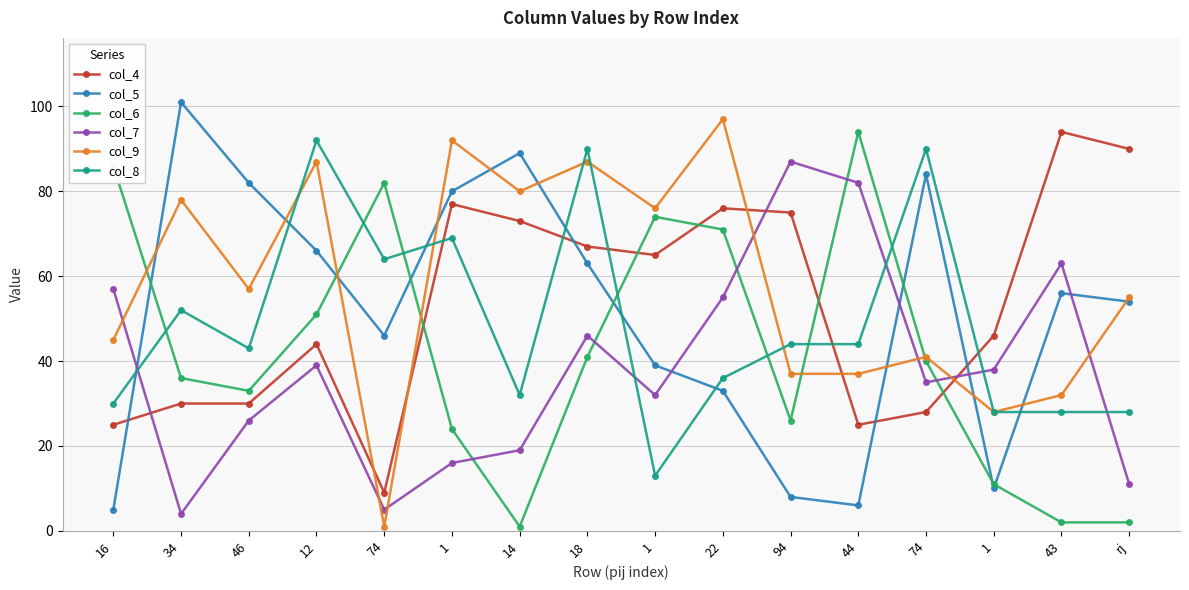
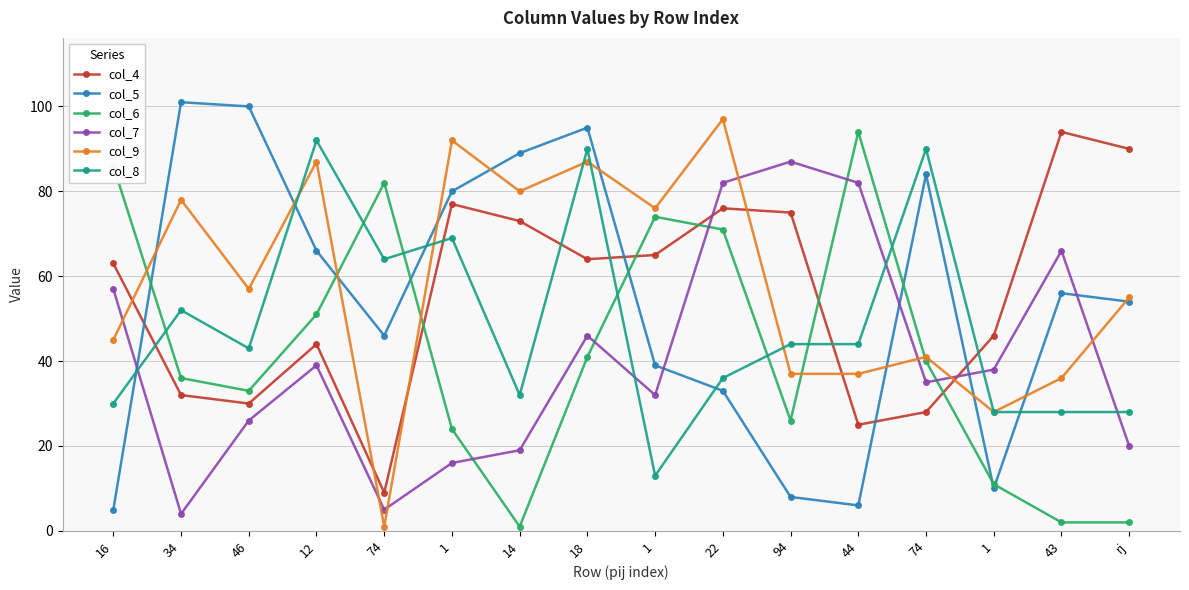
  {
    "col_4": {
-     "16": 25,
-     "34": 30,
+     "16": 63,
+     "34": 32,
      "46": 30,
      "12": 44,
      "14": 73,
-     "18": 67,
+     "18": 64,
      "22": 76,
      "94": 75,
      "44": 25,
      "43": 94,
      "rj": 90
    },
    "col_5": {
      "16": 5,
      "34": 101,
-     "46": 82,
+     "46": 100,
      "12": 66,
      "14": 89,
-     "18": 63,
+     "18": 95,
      "22": 33,
      "94": 8,
      "44": 6,
      "43": 56,
      "rj": 54
    },
    "col_7": {
      "16": 57,
      "34": 4,
      "46": 26,
      "12": 39,
      "14": 19,
      "18": 46,
-     "22": 55,
+     "22": 82,
      "94": 87,
      "44": 82,
-     "43": 63,
-     "rj": 11
+     "43": 66,
+     "rj": 20
    },
    "col_9": {
      "16": 45,
      "34": 78,
      "46": 57,
      "12": 87,
      "14": 80,
      "18": 87,
      "22": 97,
      "94": 37,
      "44": 37,
-     "43": 32,
+     "43": 36,
      "rj": 55
    }
  }
